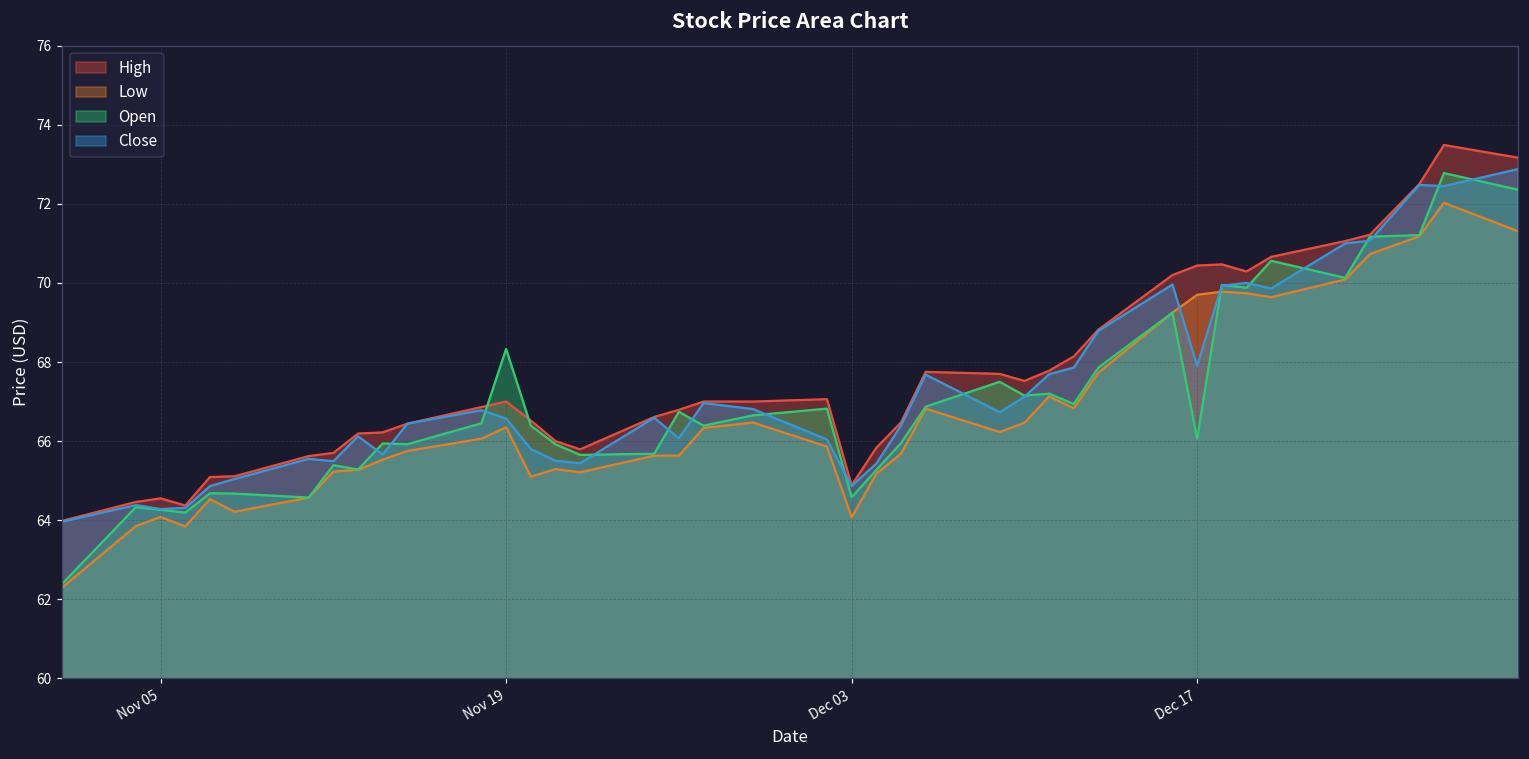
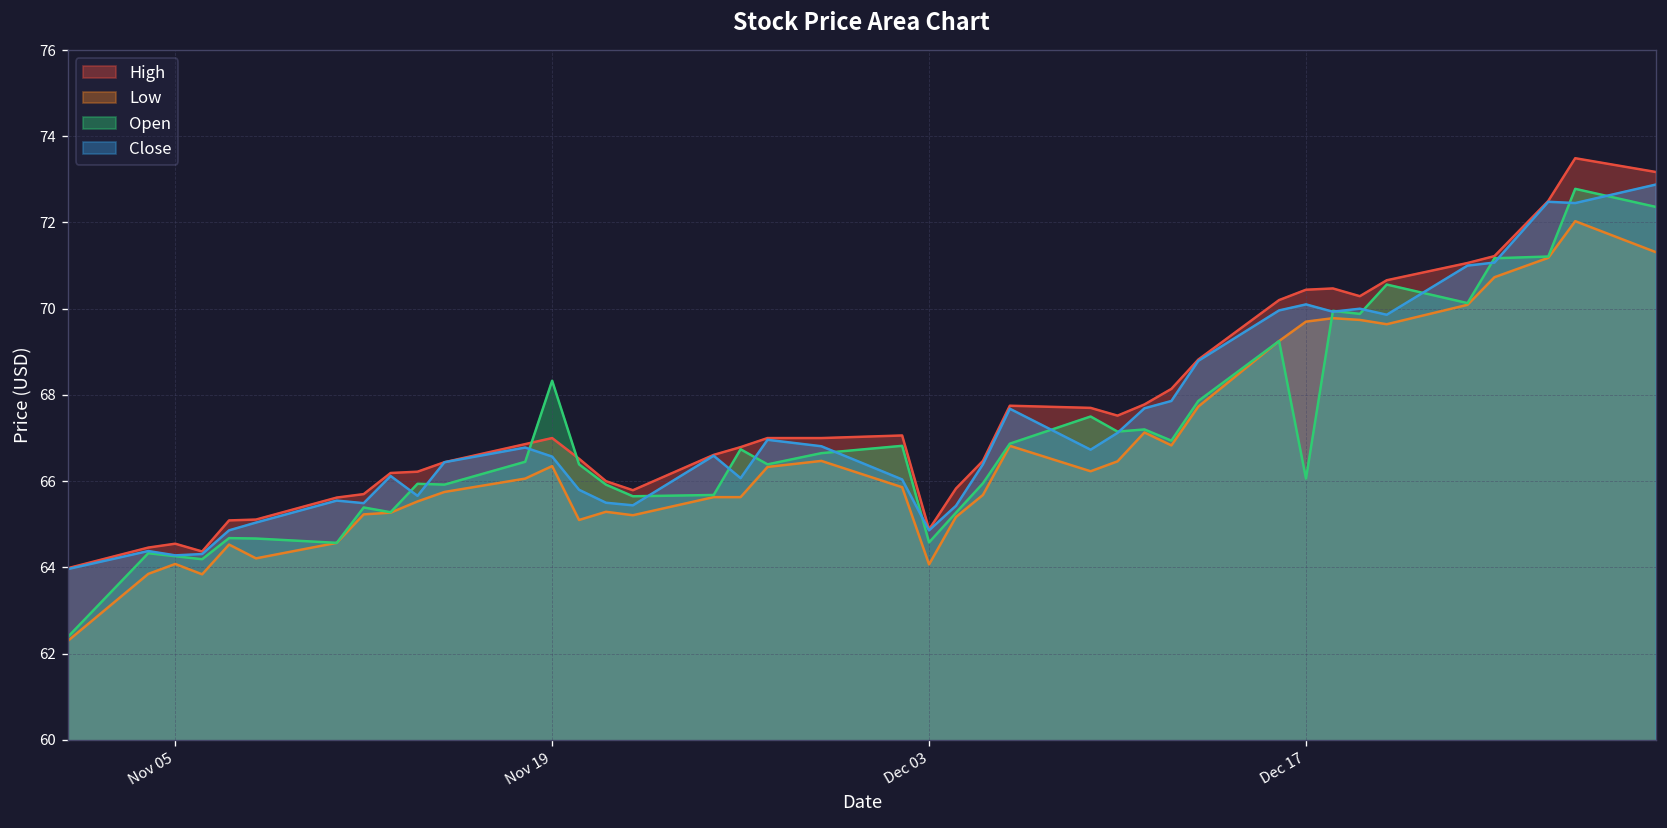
  {
    "Open": {
      "Nov 19": 68.3,
      "Dec 03": 64.6,
      "Dec 17": 66.1
    },
    "Close": {
      "Nov 19": 66.6,
-     "Dec 17": 67.9
+     "Dec 17": 70.1
    }
  }
